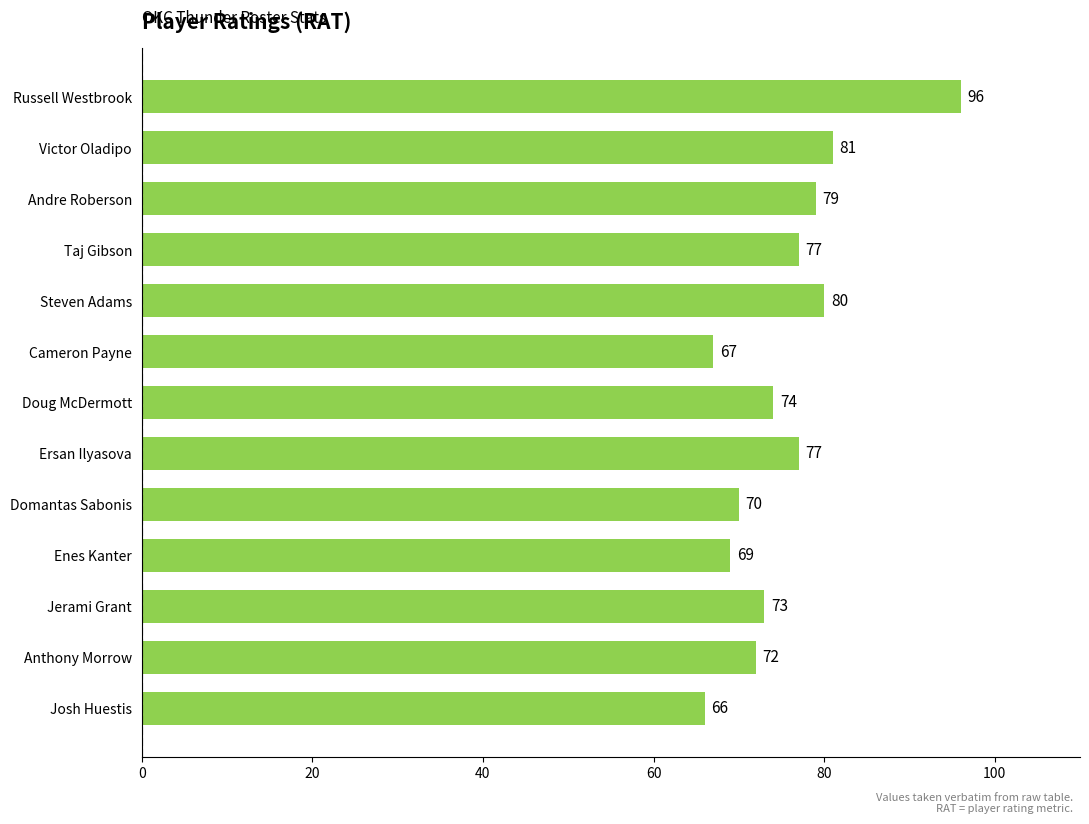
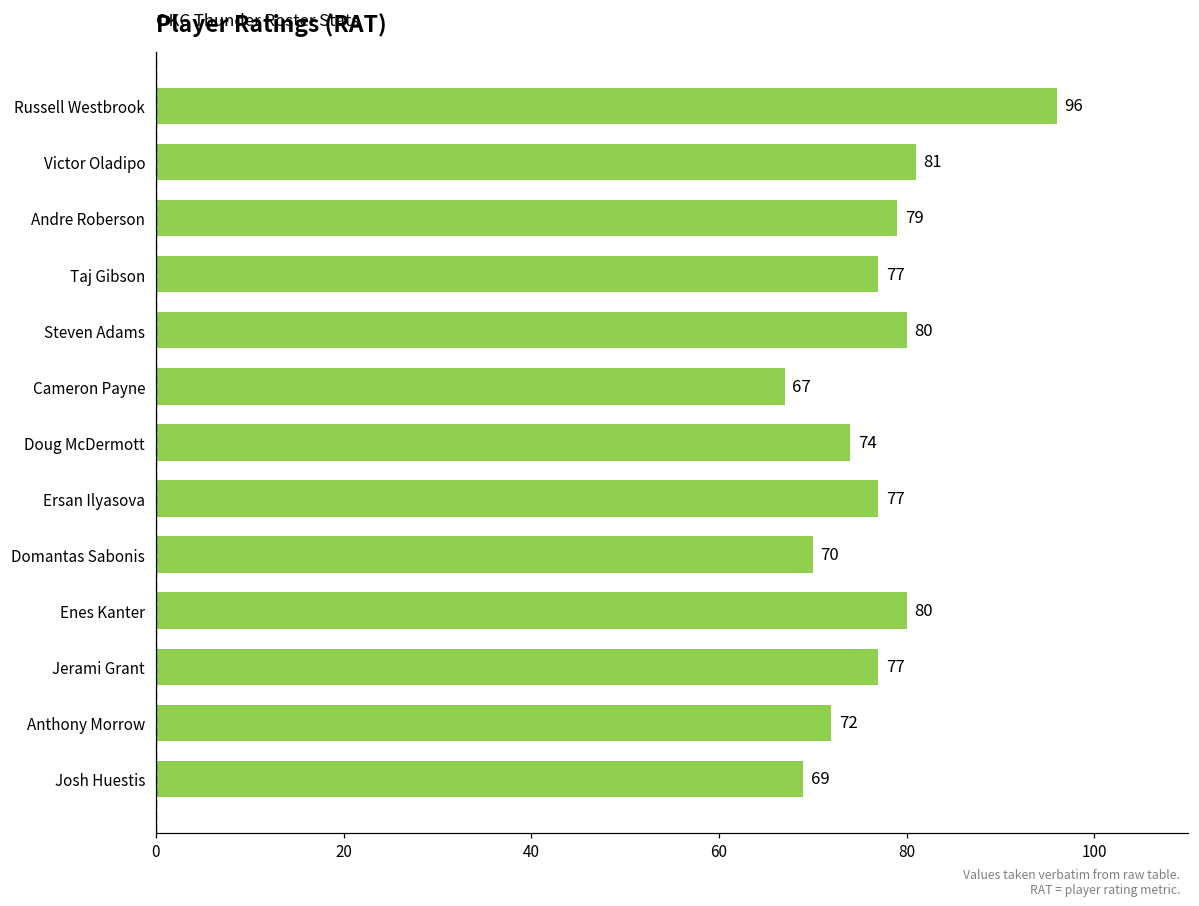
  {
    "Russell Westbrook": 96,
    "Victor Oladipo": 81,
    "Andre Roberson": 79,
    "Taj Gibson": 77,
    "Steven Adams": 80,
    "Cameron Payne": 67,
    "Doug McDermott": 74,
    "Ersan Ilyasova": 77,
    "Domantas Sabonis": 70,
-   "Enes Kanter": 69,
-   "Jerami Grant": 73,
+   "Enes Kanter": 80,
+   "Jerami Grant": 77,
    "Anthony Morrow": 72,
-   "Josh Huestis": 66
+   "Josh Huestis": 69
  }
